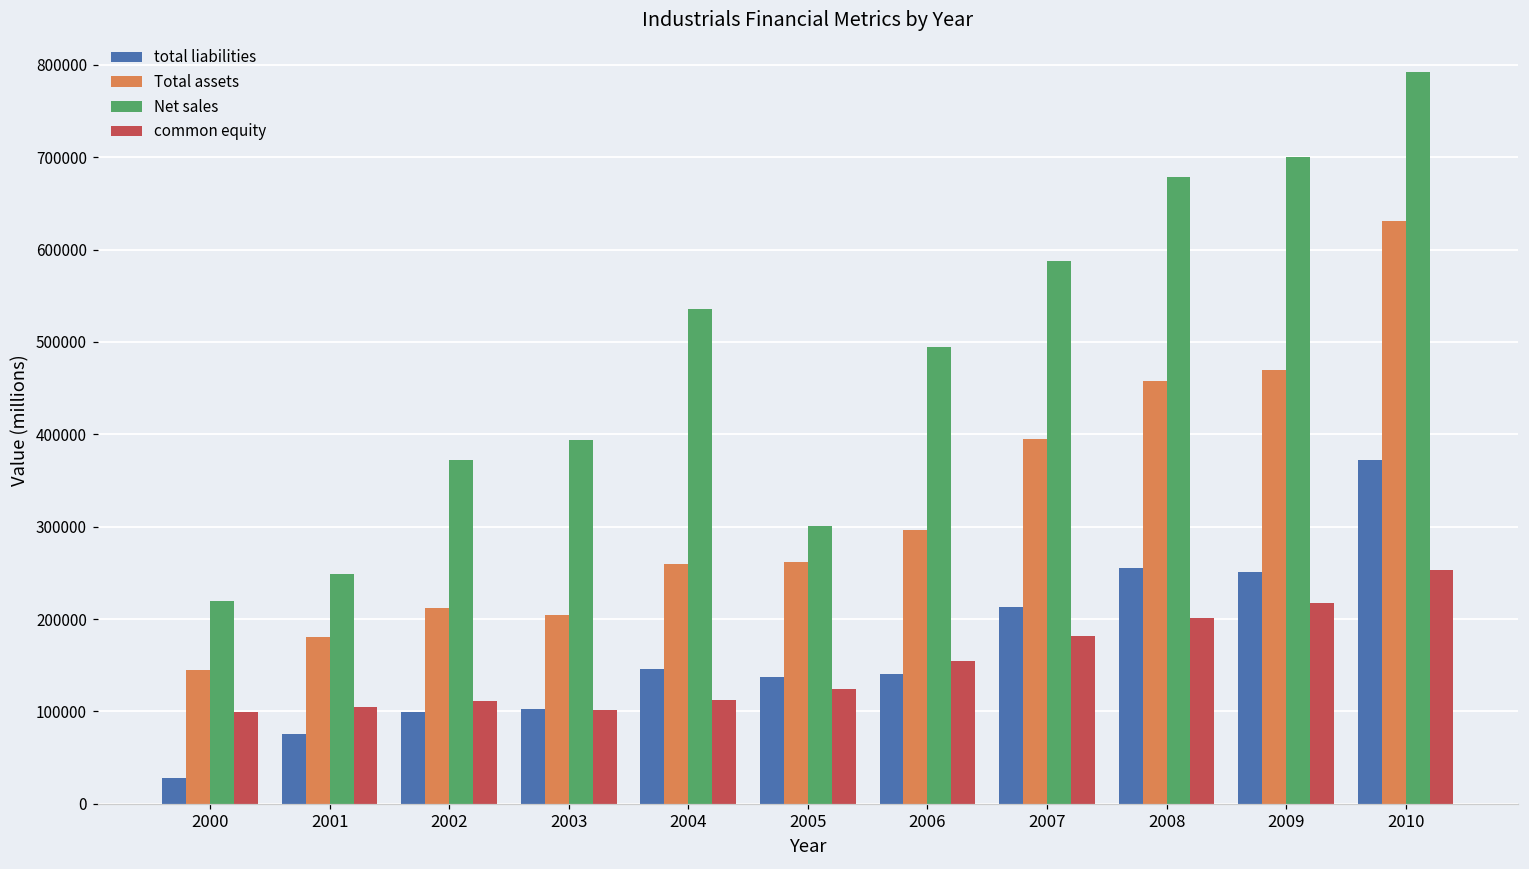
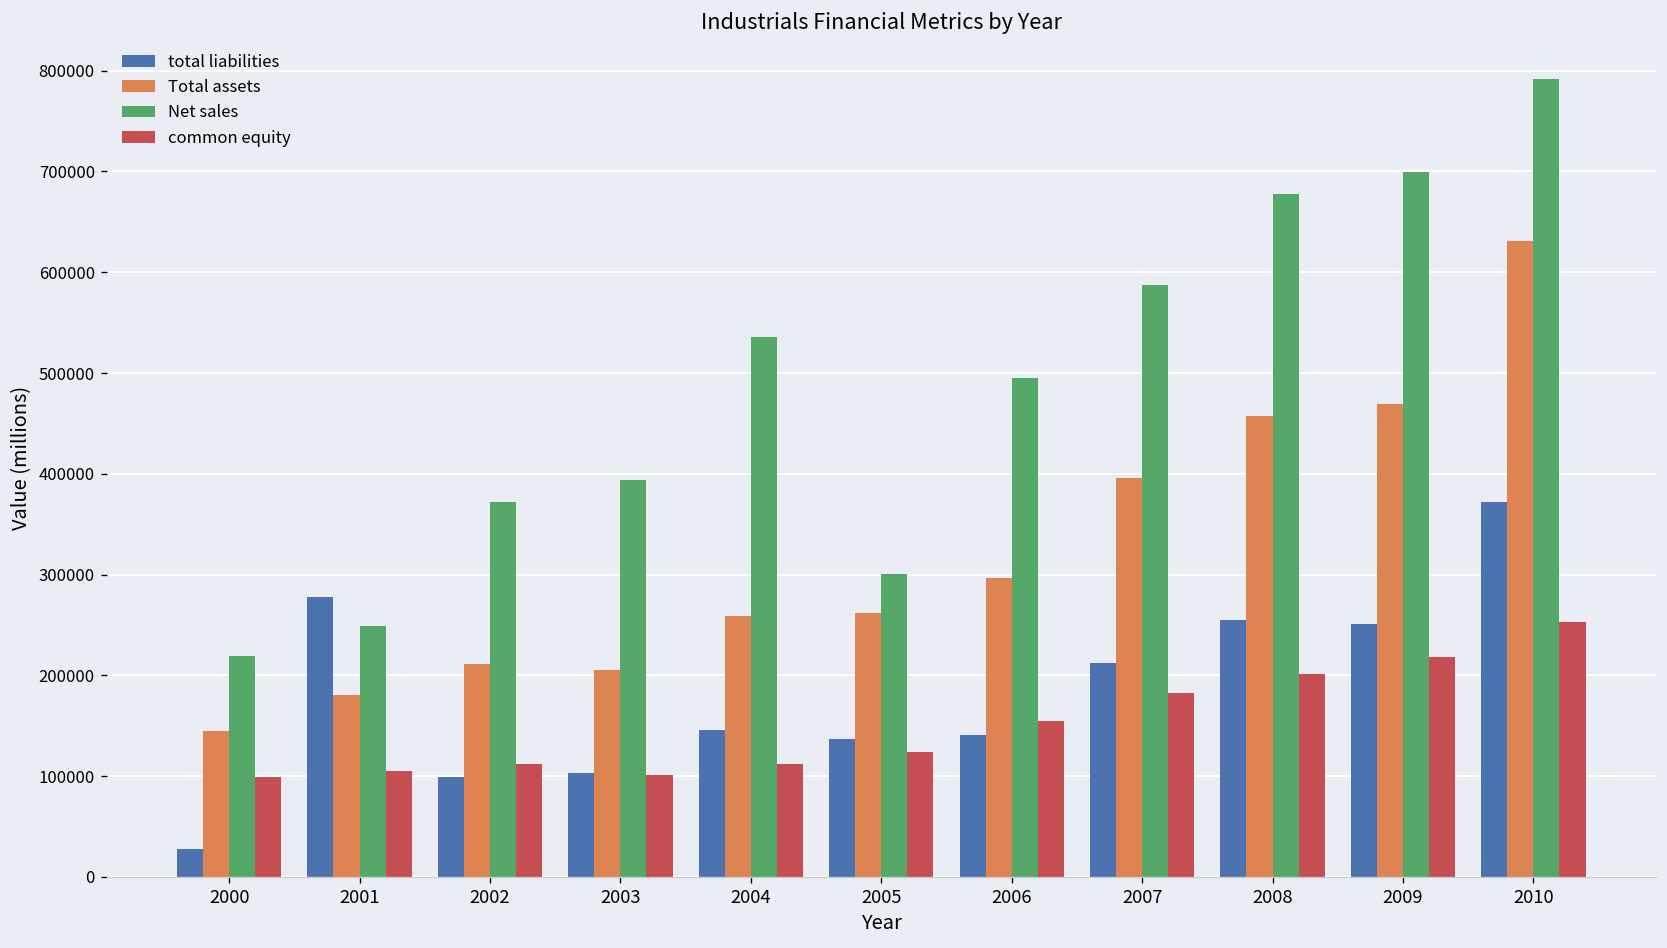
  {
    "total liabilities": {
      "2000": 30000,
-     "2001": 80000,
+     "2001": 280000,
      "2002": 100000,
      "2003": 100000,
      "2004": 150000,
      "2005": 140000,
      "2006": 140000,
      "2007": 210000,
      "2008": 260000,
      "2009": 250000,
      "2010": 370000
    },
    "Net sales": {
      "2000": 220000,
      "2001": 250000,
      "2002": 370000,
      "2003": 390000,
      "2004": 540000,
      "2005": 300000,
      "2006": 490000,
      "2007": 590000,
      "2008": 680000,
      "2009": 700000,
      "2010": 790000
    }
  }
